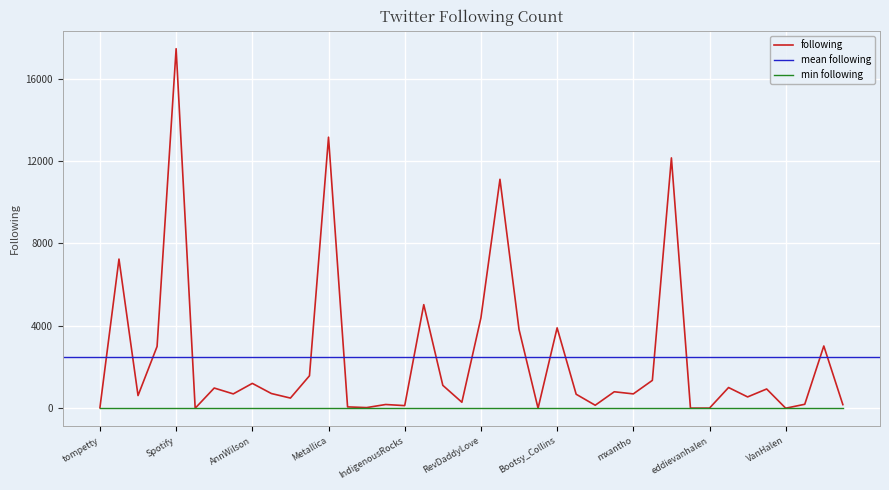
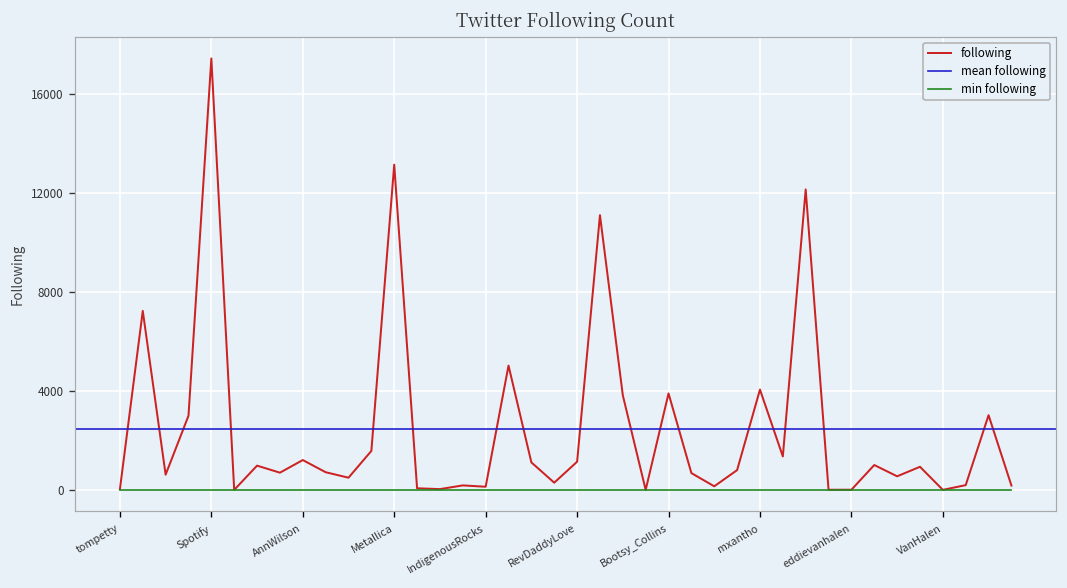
  {
    "following": {
      "Spotify": 17400,
      "AnnWilson": 1200,
      "Metallica": 13200,
      "IndigenousRocks": 100,
-     "RevDaddyLove": 4400,
+     "RevDaddyLove": 1100,
      "Bootsy_Collins": 3900,
-     "mxantho": 700
+     "mxantho": 4100
    },
    "min following": {
      "Spotify": 0,
      "AnnWilson": 0,
      "Metallica": 0,
      "IndigenousRocks": 0,
      "RevDaddyLove": 0,
      "Bootsy_Collins": 0,
      "mxantho": 0
    }
  }
